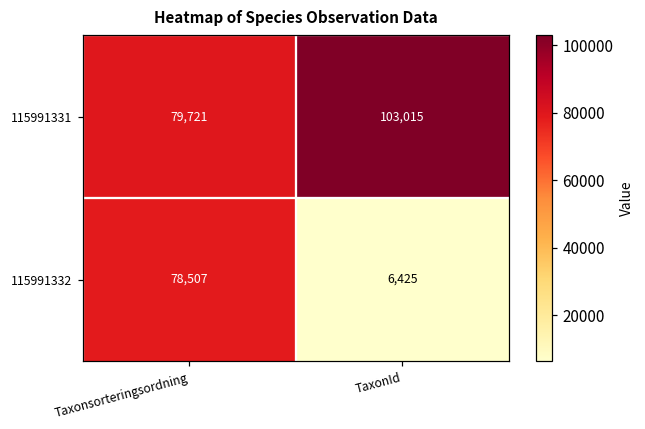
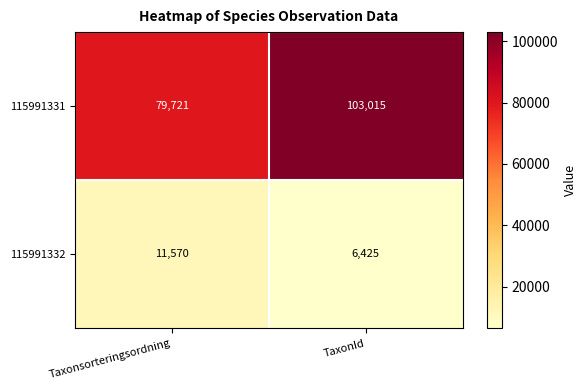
  {
    "115991331": {
      "Taxonsorteringsordning": "79,721",
      "TaxonId": "103,015"
    },
    "115991332": {
-     "Taxonsorteringsordning": "78,507",
+     "Taxonsorteringsordning": "11,570",
      "TaxonId": "6,425"
    }
  }
